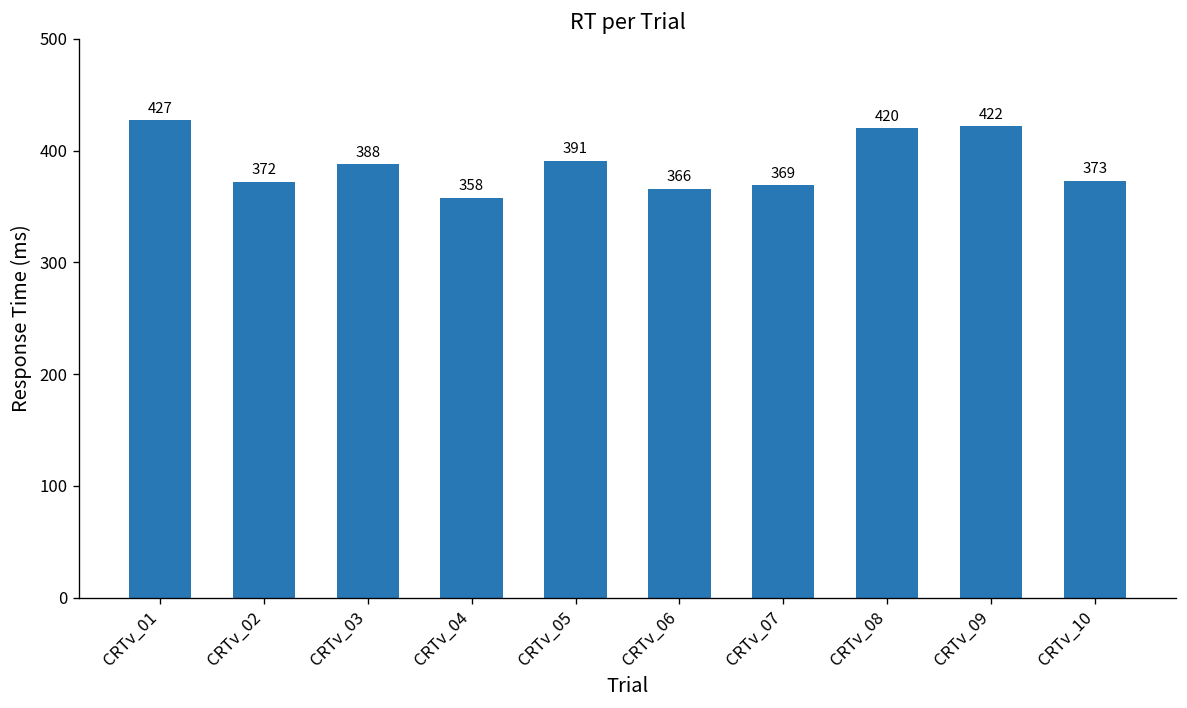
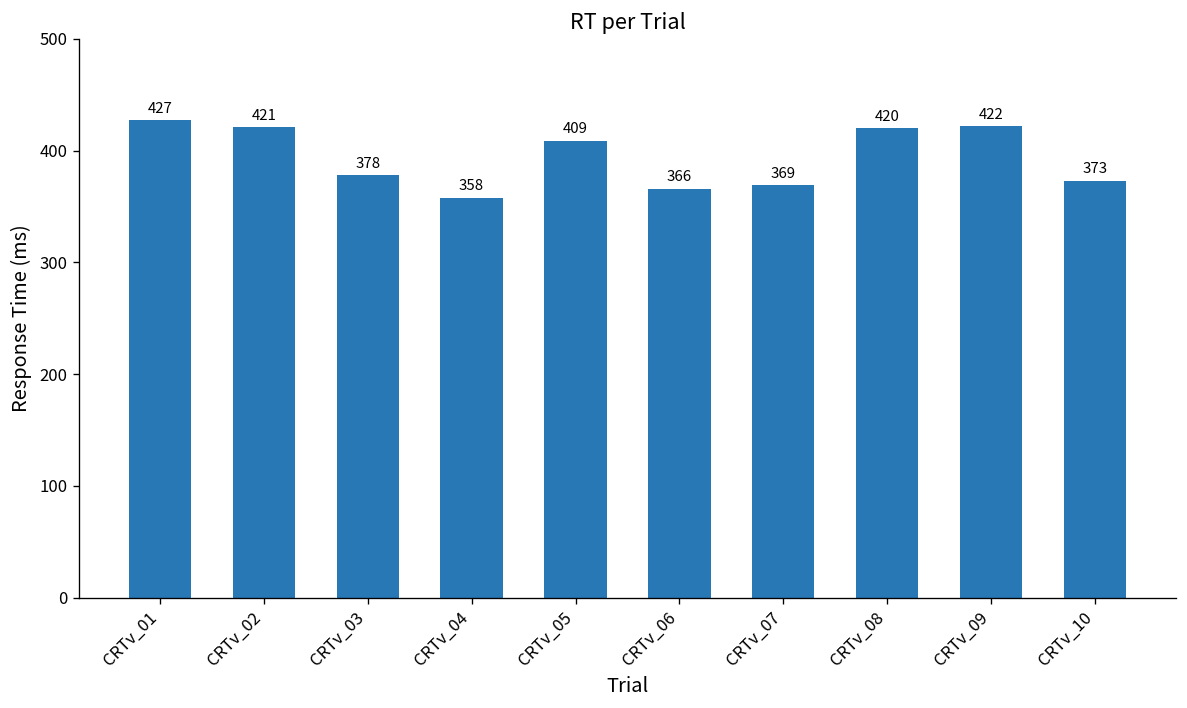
  {
    "CRTv_01": 427,
-   "CRTv_02": 372,
-   "CRTv_03": 388,
+   "CRTv_02": 421,
+   "CRTv_03": 378,
    "CRTv_04": 358,
-   "CRTv_05": 391,
+   "CRTv_05": 409,
    "CRTv_06": 366,
    "CRTv_07": 369,
    "CRTv_08": 420,
    "CRTv_09": 422,
    "CRTv_10": 373
  }
